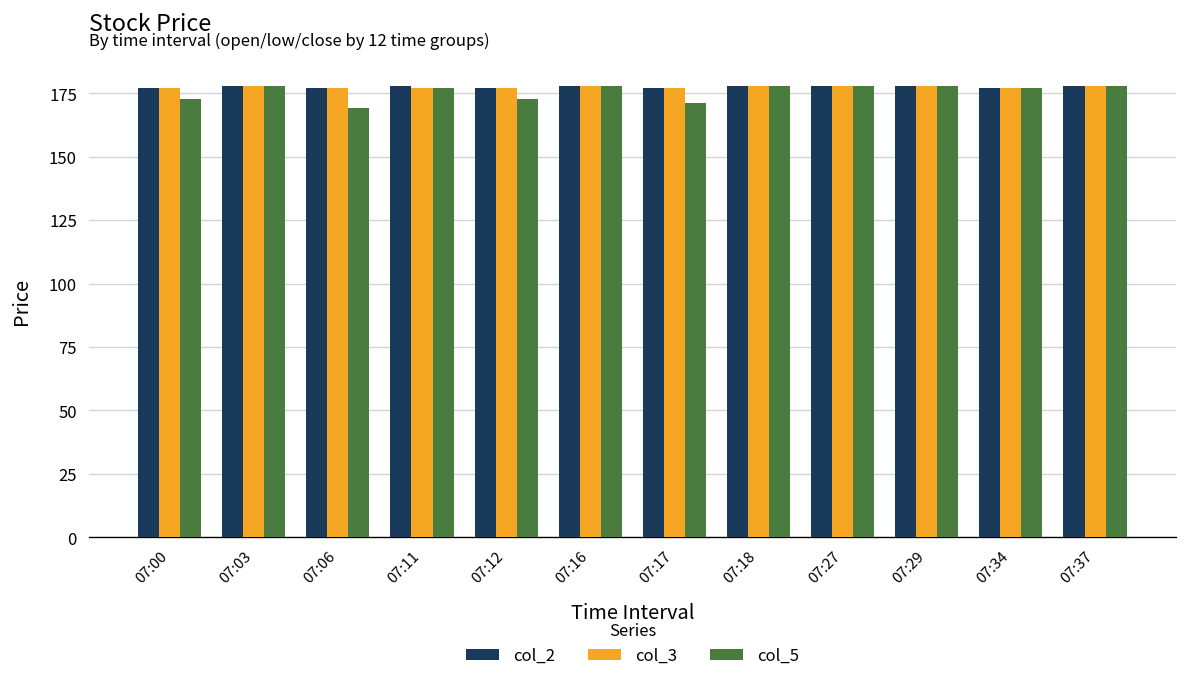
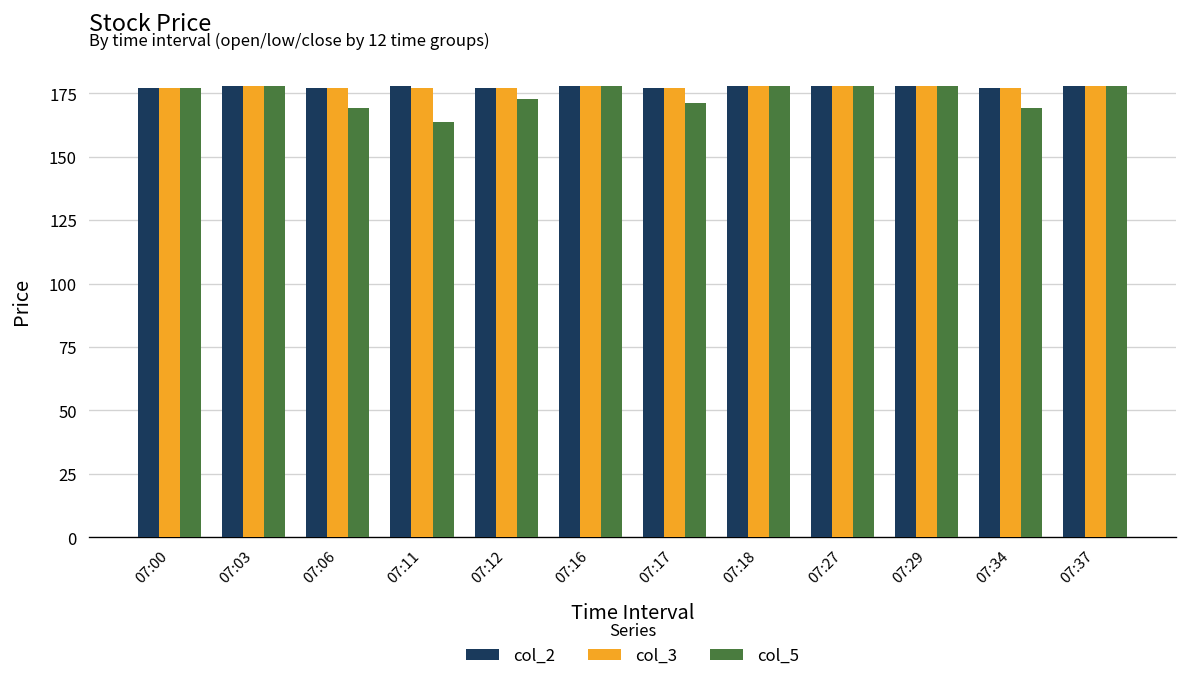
  {
    "col_2": {
      "07:00": 177,
      "07:03": 178,
      "07:06": 177,
      "07:11": 178,
      "07:12": 177,
      "07:16": 178,
      "07:17": 177,
      "07:18": 178,
      "07:27": 178,
      "07:29": 178,
      "07:34": 177,
      "07:37": 178
    },
    "col_3": {
      "07:00": 177,
      "07:03": 178,
      "07:06": 177,
      "07:11": 177,
      "07:12": 177,
      "07:16": 178,
      "07:17": 177,
      "07:18": 178,
      "07:27": 178,
      "07:29": 178,
      "07:34": 177,
      "07:37": 178
    },
    "col_5": {
-     "07:00": 173,
+     "07:00": 177,
      "07:03": 178,
      "07:06": 169,
-     "07:11": 177,
+     "07:11": 164,
      "07:12": 173,
      "07:16": 178,
      "07:17": 171,
      "07:18": 178,
      "07:27": 178,
      "07:29": 178,
-     "07:34": 177,
+     "07:34": 169,
      "07:37": 178
    }
  }
